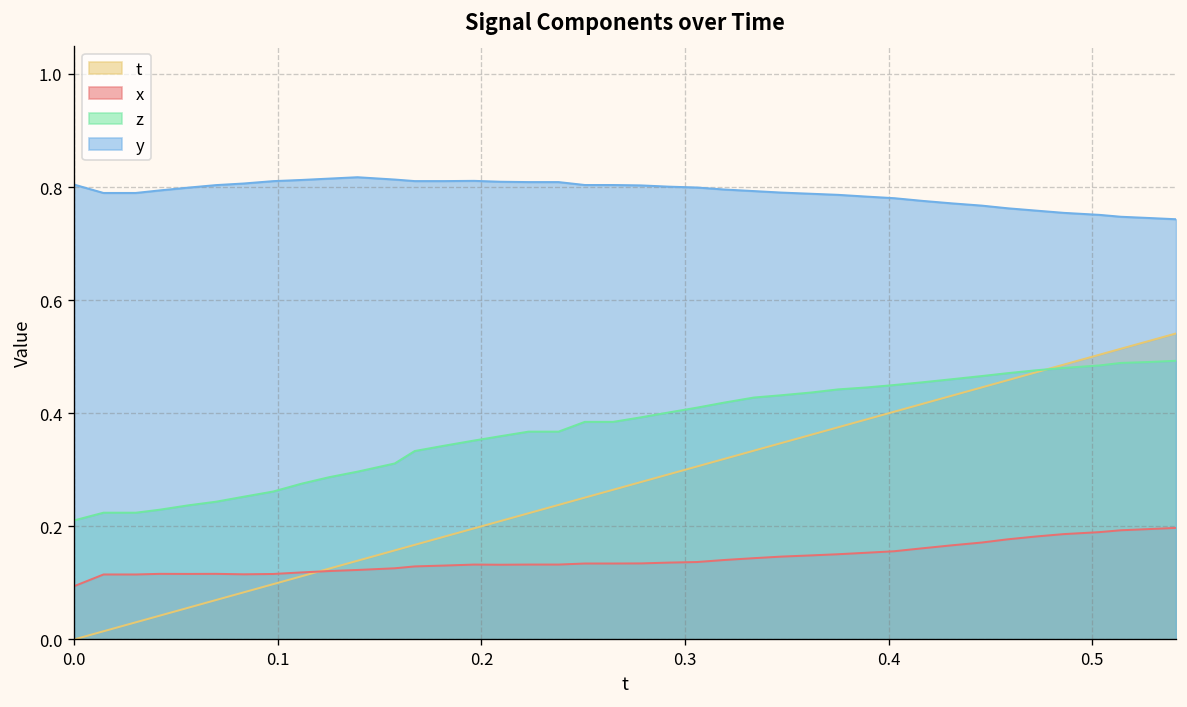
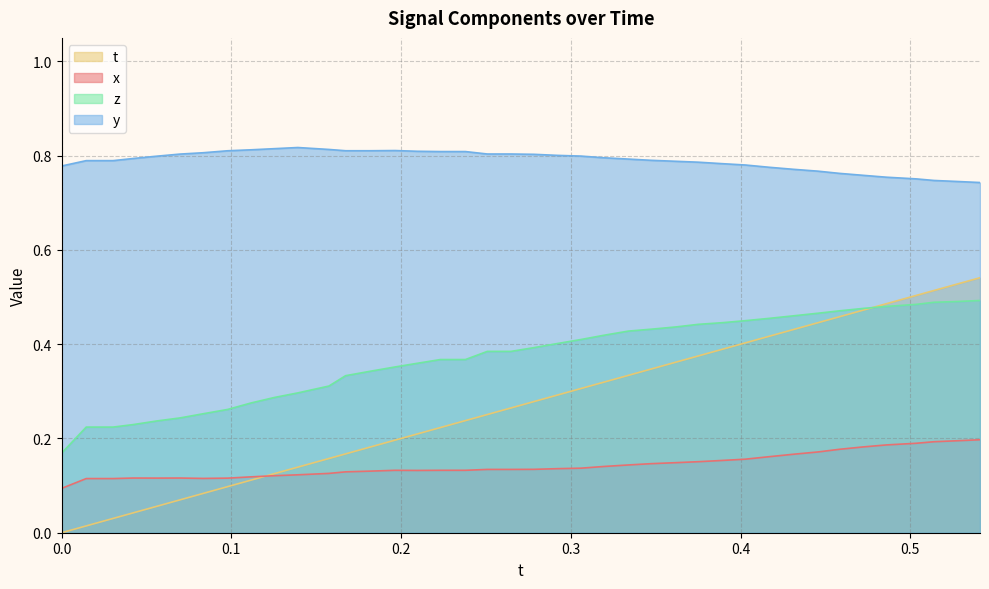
  {
    "t": {
      "0.0": 0.00
    },
    "x": {
      "0.0": 0.09
    },
    "z": {
-     "0.0": 0.21
+     "0.0": 0.17
    },
    "y": {
-     "0.0": 0.80
+     "0.0": 0.78
    }
  }
